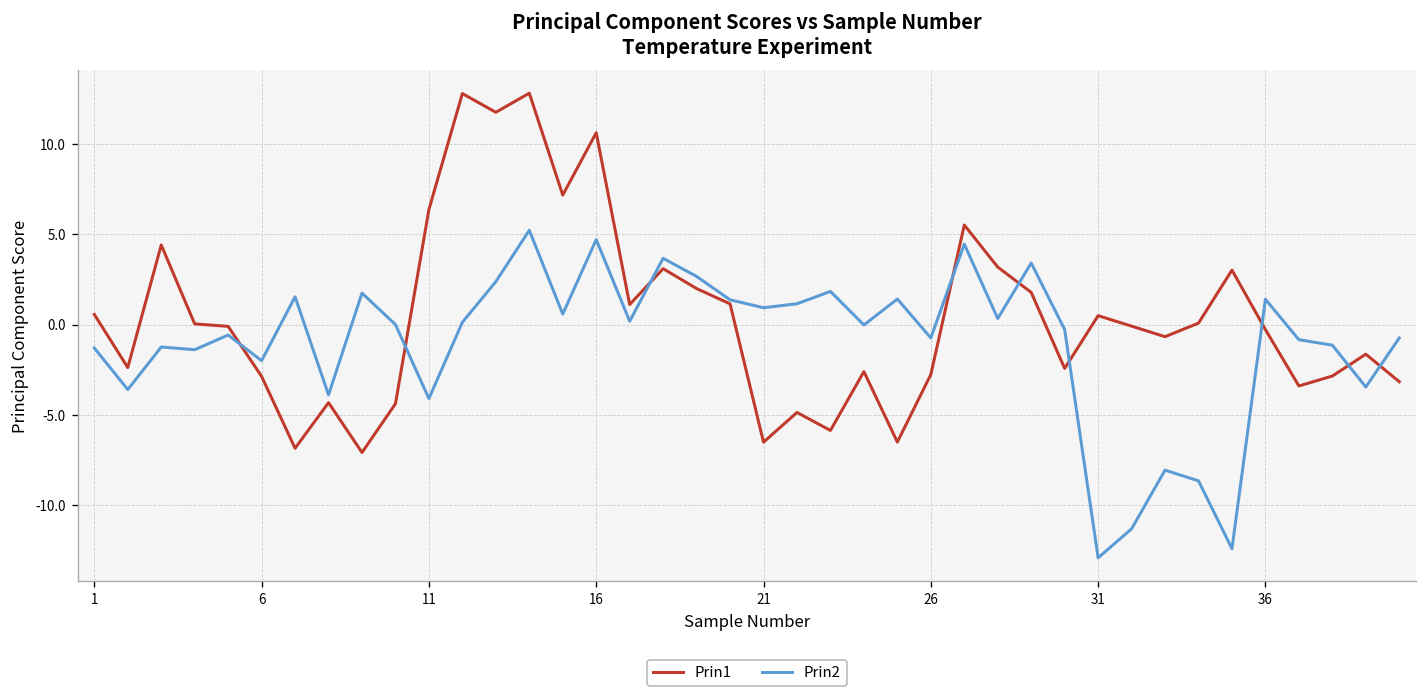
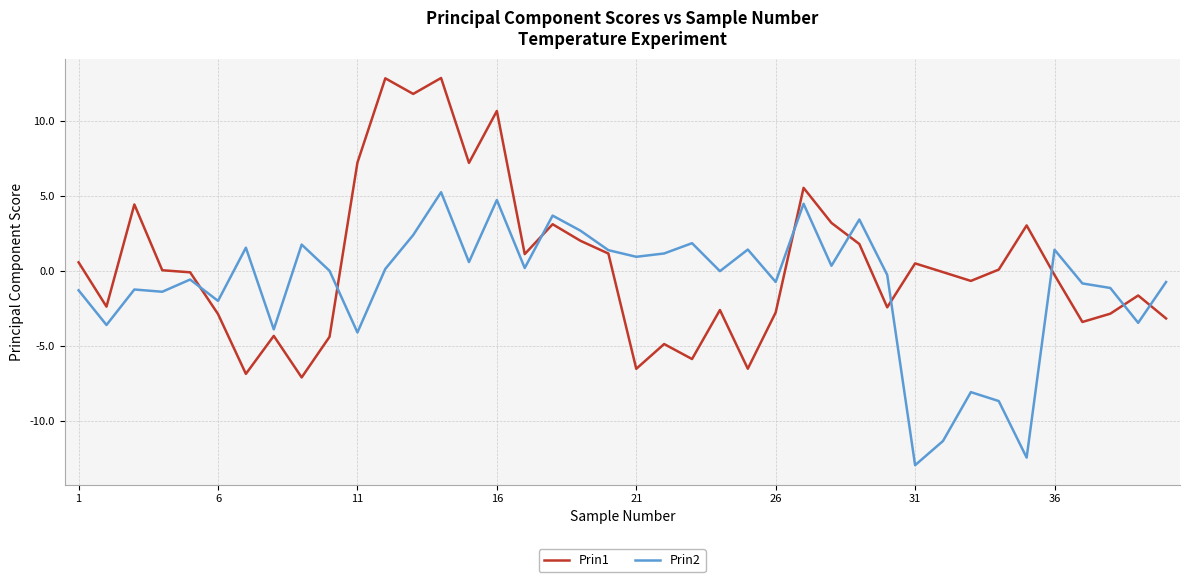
  {
    "Prin1": {
      "1": 0.6,
      "6": -2.9,
-     "11": 6.4,
+     "11": 7.2,
      "16": 10.6,
      "21": -6.5,
      "26": -2.8,
      "31": 0.5,
      "36": -0.3
    },
    "Prin2": {
      "1": -1.3,
      "6": -2.0,
      "11": -4.1,
      "16": 4.7,
      "21": 0.9,
      "26": -0.7,
      "31": -13.0,
      "36": 1.4
    }
  }
